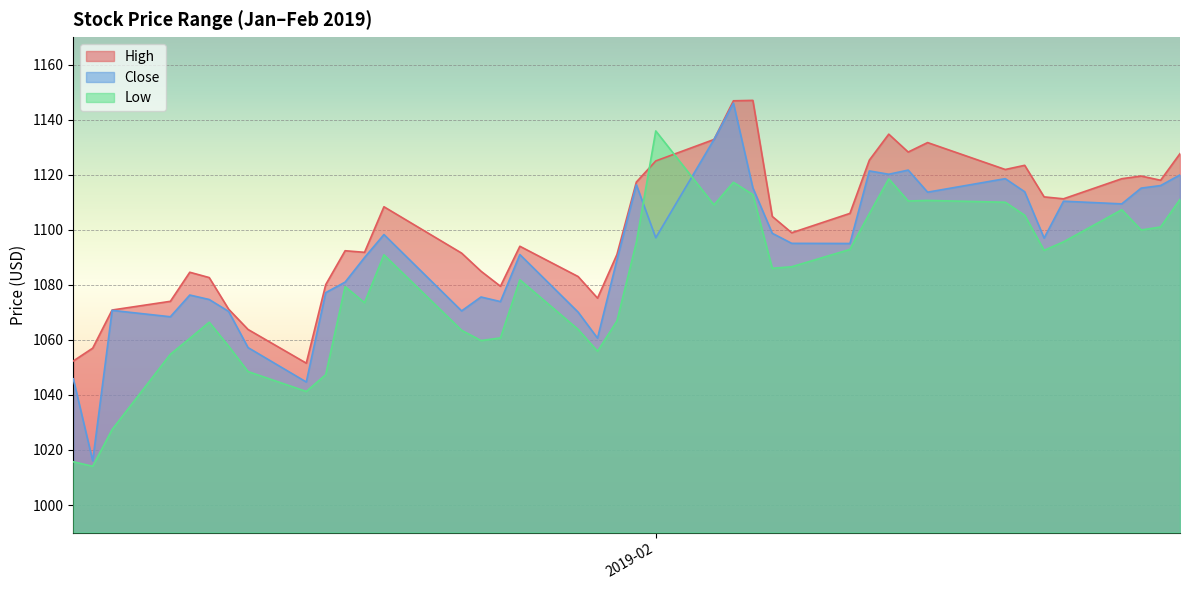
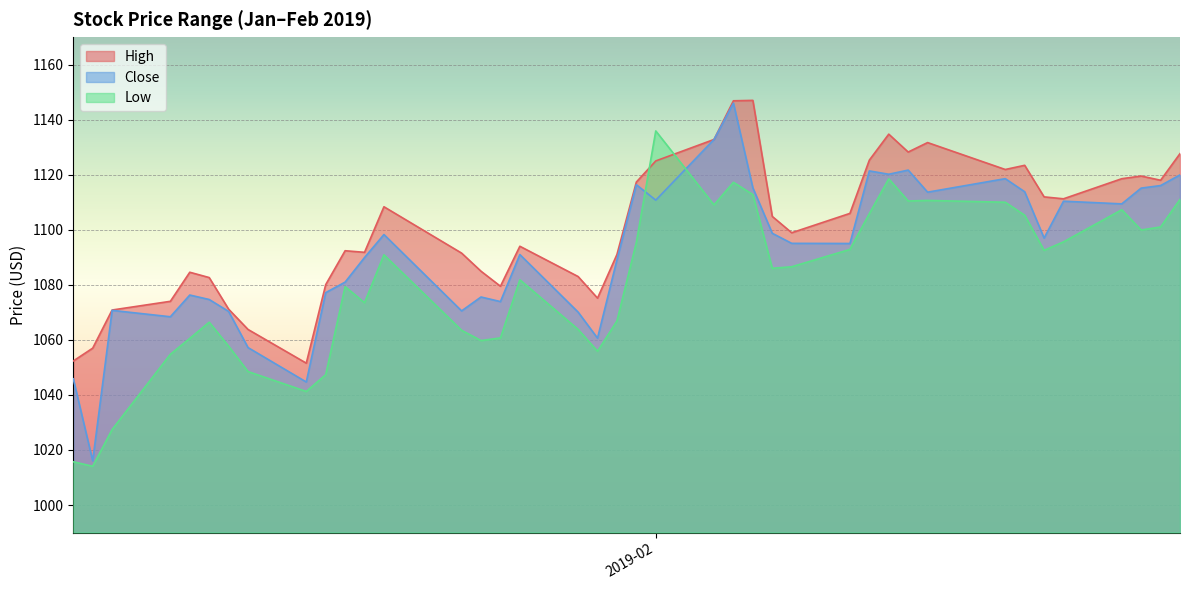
  {
    "High": {
      "2019-02": 1125
    },
    "Close": {
-     "2019-02": 1097
+     "2019-02": 1111
    },
    "Low": {
      "2019-02": 1136
    }
  }
